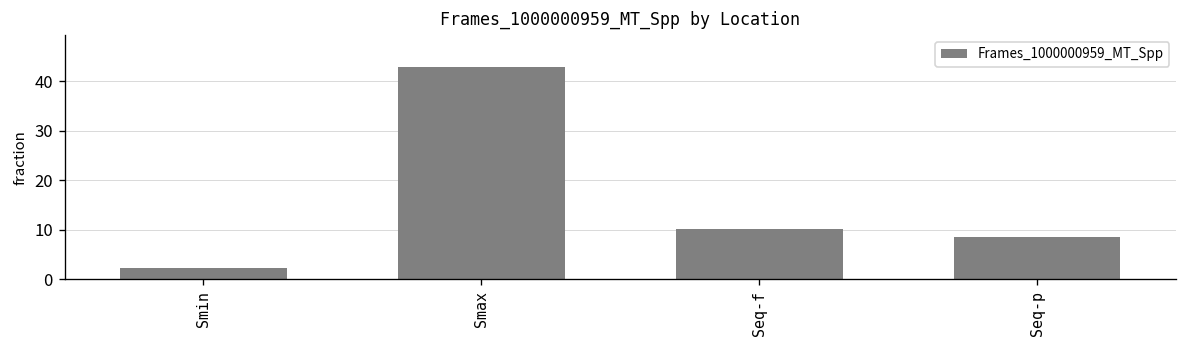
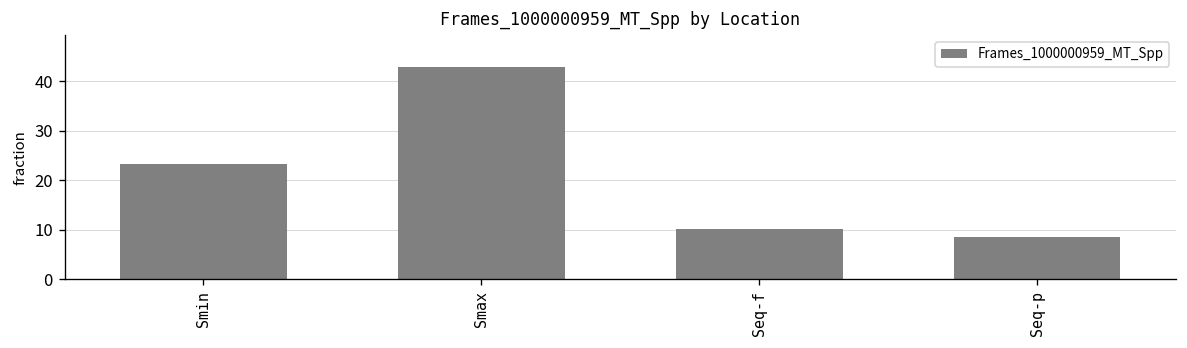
  {
-   "Smin": 2,
+   "Smin": 23,
    "Smax": 43,
    "Seq-f": 10,
    "Seq-p": 9
  }
